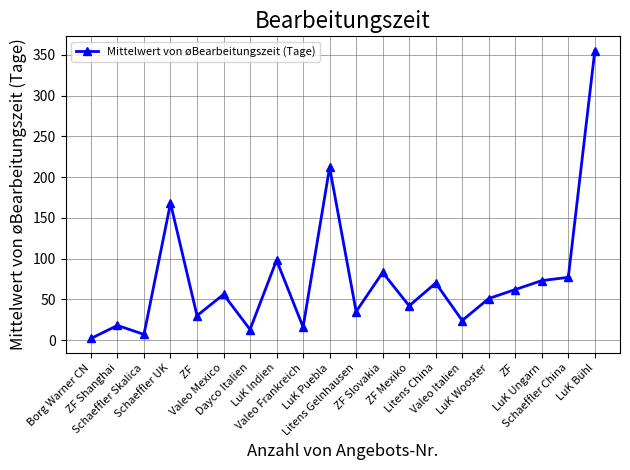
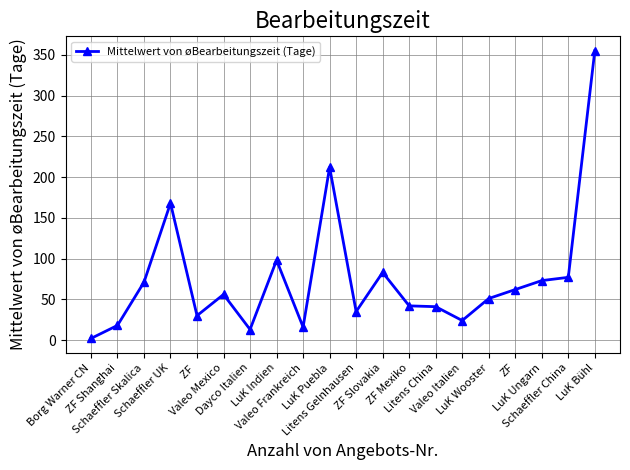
  {
    "Borg Warner CN": 0,
    "ZF Shanghai": 20,
-   "Schaeffler Skalica": 10,
+   "Schaeffler Skalica": 70,
    "Schaeffler UK": 170,
    "Valeo Mexico": 60,
    "Dayco Italien": 10,
    "LuK Indien": 100,
    "Valeo Frankreich": 20,
    "LuK Puebla": 210,
    "Litens Gelnhausen": 40,
    "ZF Slovakia": 80,
    "ZF Mexiko": 40,
-   "Litens China": 70,
+   "Litens China": 40,
    "Valeo Italien": 20,
    "LuK Wooster": 50,
    "LuK Ungarn": 70,
    "Schaeffler China": 80,
    "LuK Bühl": 360
  }
